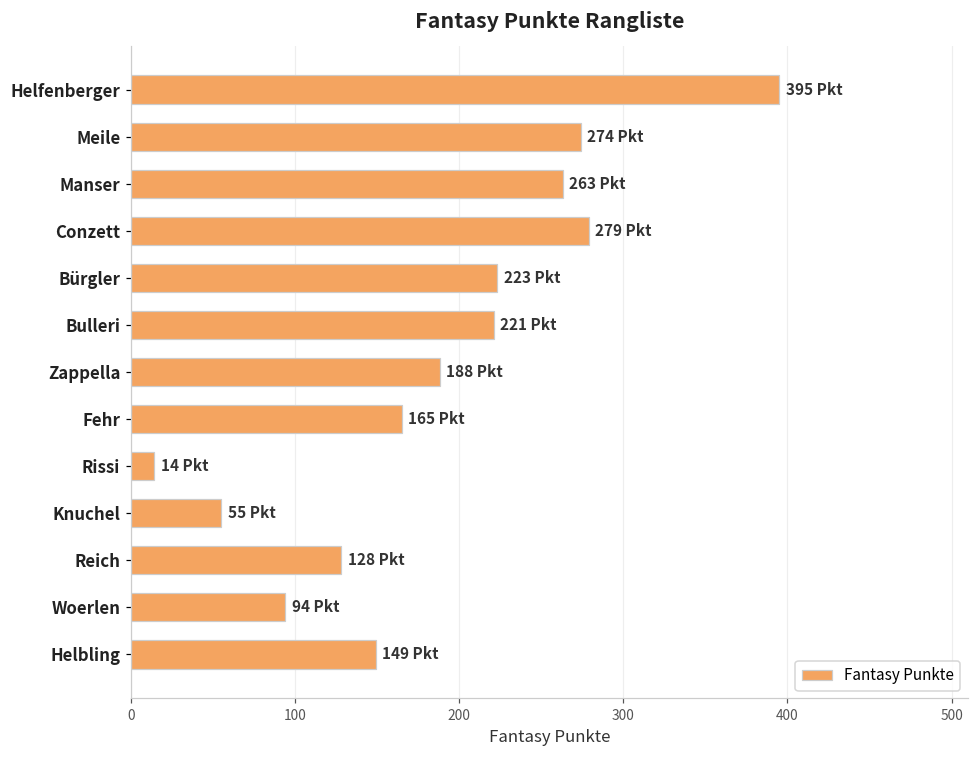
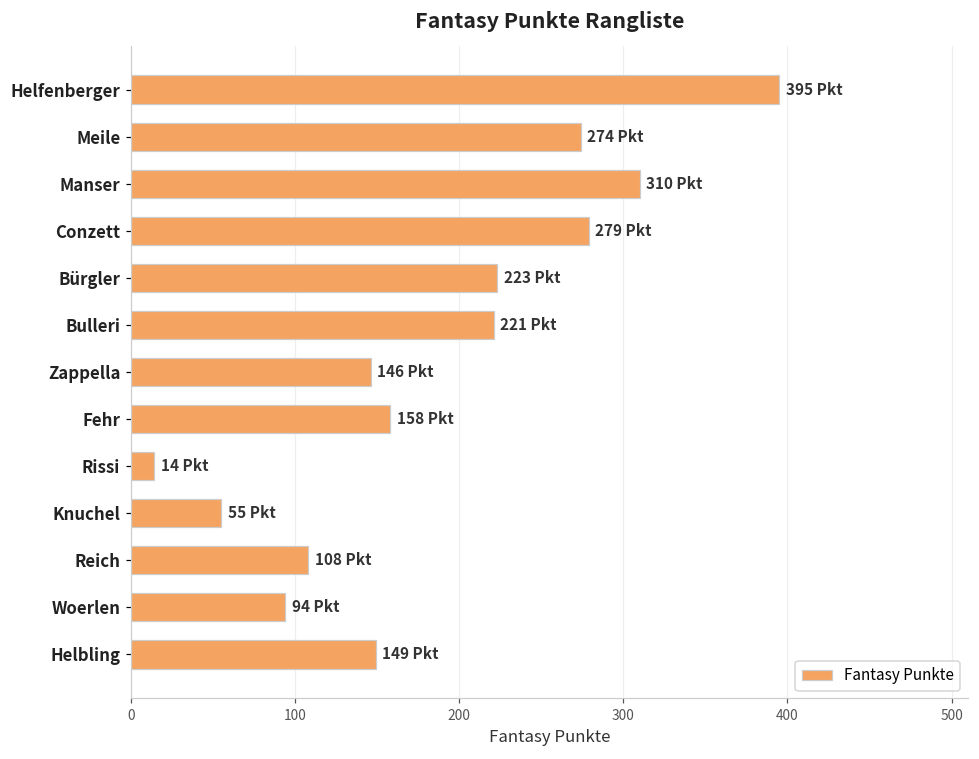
  {
    "Helfenberger": 395,
    "Meile": 274,
-   "Manser": 263,
+   "Manser": 310,
    "Conzett": 279,
    "Bürgler": 223,
    "Bulleri": 221,
-   "Zappella": 188,
-   "Fehr": 165,
+   "Zappella": 146,
+   "Fehr": 158,
    "Rissi": 14,
    "Knuchel": 55,
-   "Reich": 128,
+   "Reich": 108,
    "Woerlen": 94,
    "Helbling": 149
  }
